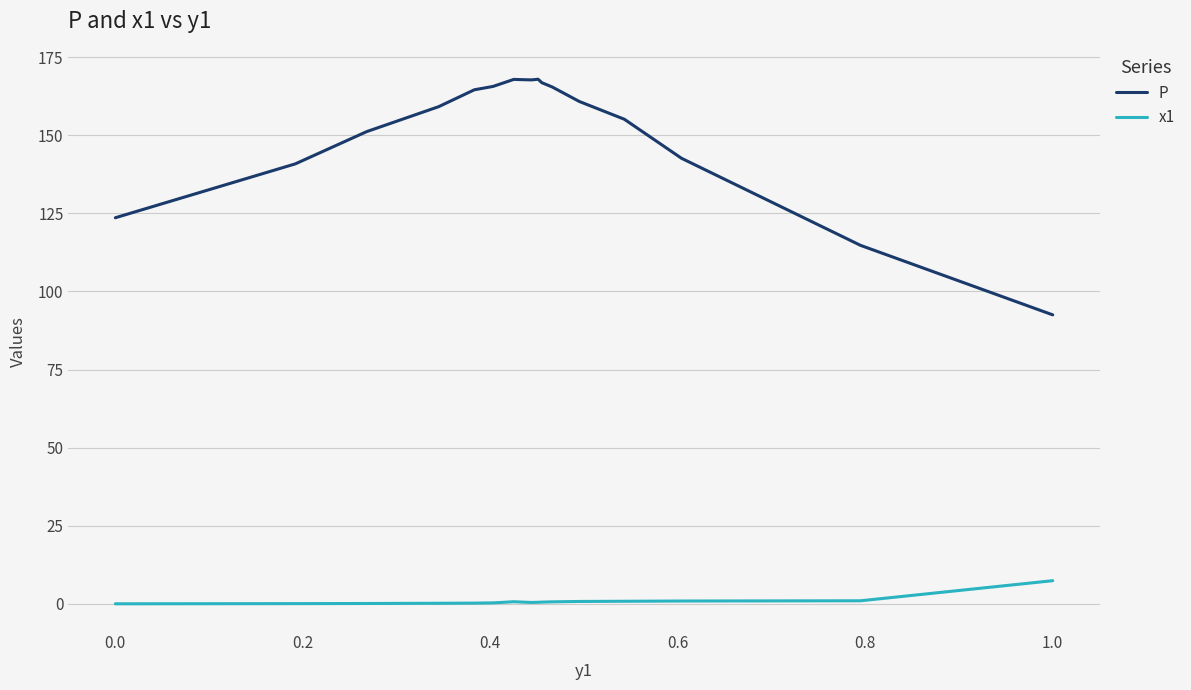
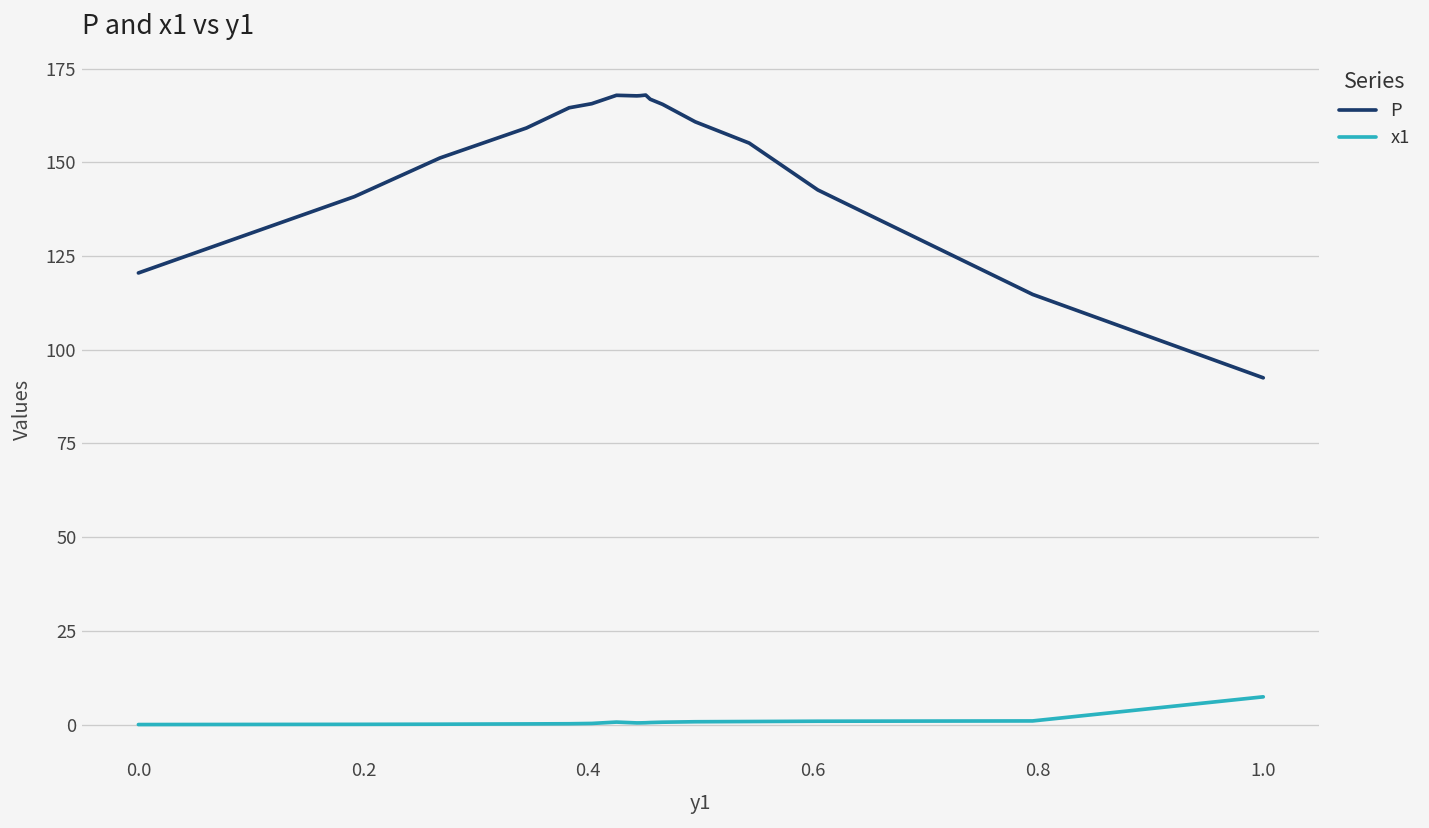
  {
    "P": {
-     "0.0": 124,
+     "0.0": 120,
      "1.0": 93
    },
    "x1": {
      "0.0": 0,
      "1.0": 7
    }
  }
